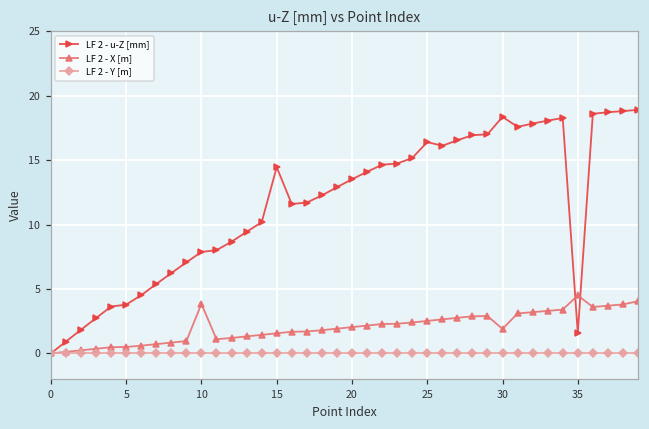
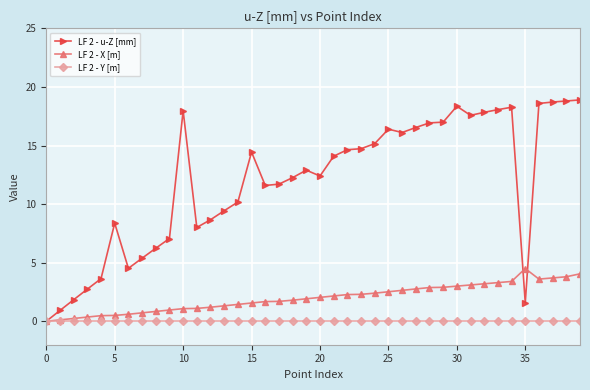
  {
    "LF 2 - u-Z [mm]": {
-     "5": 3.8,
-     "10": 7.9,
+     "5": 8.4,
+     "10": 18.0,
      "15": 14.4,
-     "20": 13.5,
+     "20": 12.4,
      "25": 16.4,
      "30": 18.4,
      "35": 1.6
    },
    "LF 2 - X [m]": {
      "5": 0.5,
-     "10": 3.8,
+     "10": 1.1,
      "15": 1.6,
      "20": 2.0,
      "25": 2.5,
-     "30": 1.9,
+     "30": 3.0,
      "35": 4.5
    },
    "LF 2 - Y [m]": {
      "5": 0.0,
      "10": 0.0,
      "15": 0.0,
      "20": 0.0,
      "25": 0.0,
      "30": 0.0,
      "35": 0.0
    }
  }
